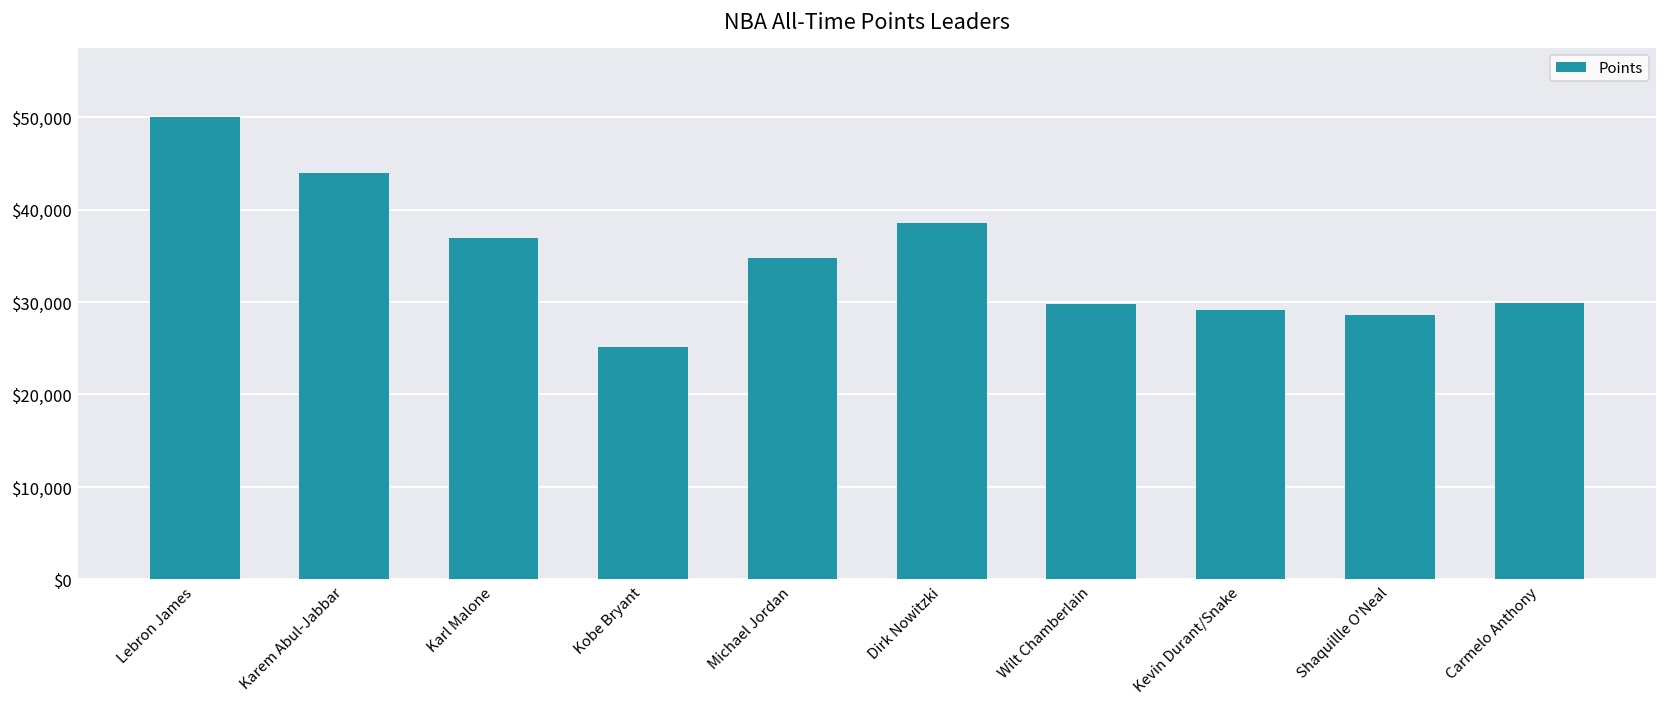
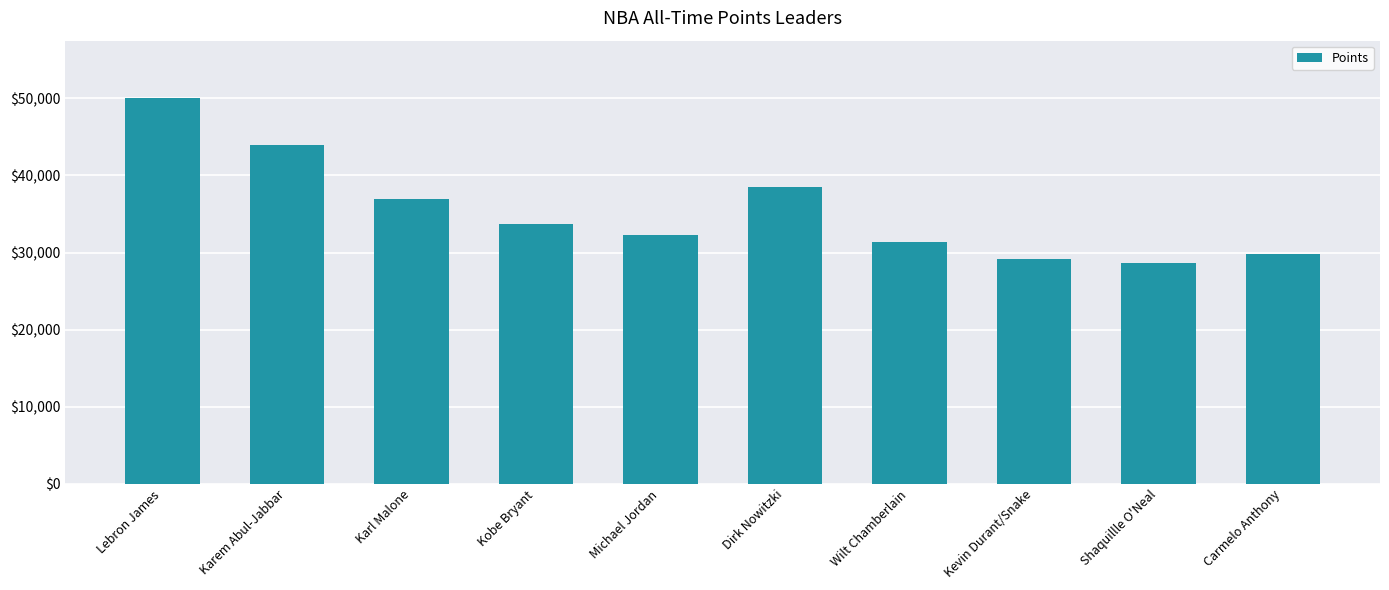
  {
    "Lebron James": "$50,000",
    "Karem Abul-Jabbar": "$44,000",
    "Karl Malone": "$37,000",
-   "Kobe Bryant": "$25,000",
-   "Michael Jordan": "$35,000",
+   "Kobe Bryant": "$34,000",
+   "Michael Jordan": "$32,000",
    "Dirk Nowitzki": "$39,000",
-   "Wilt Chamberlain": "$30,000",
+   "Wilt Chamberlain": "$31,000",
    "Kevin Durant/Snake": "$29,000",
    "Shaquillle O'Neal": "$29,000",
    "Carmelo Anthony": "$30,000"
  }
